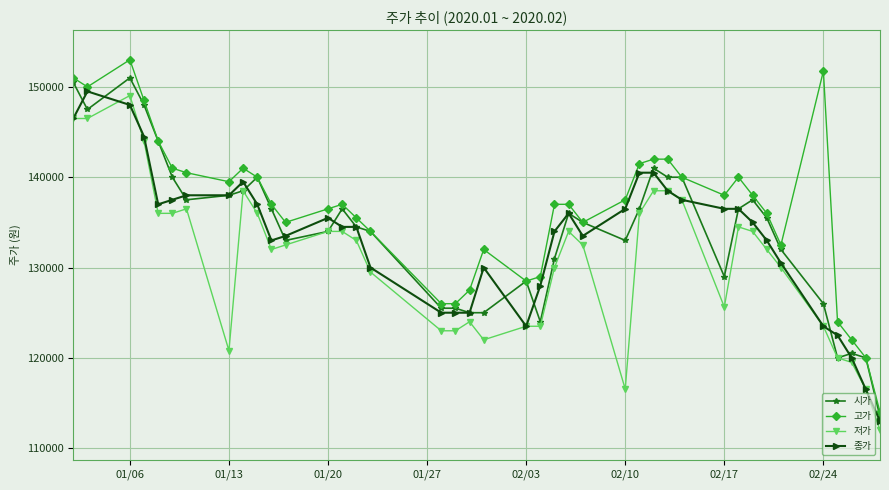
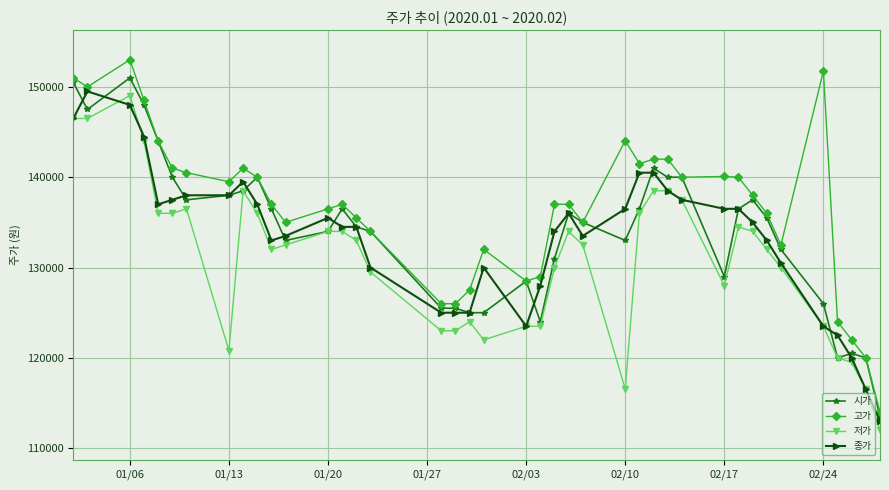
  {
    "고가": {
      "01/06": 153000,
      "01/13": 140000,
      "01/20": 137000,
-     "02/10": 138000,
-     "02/17": 138000,
+     "02/10": 144000,
+     "02/17": 140000,
      "02/24": 152000
    },
    "저가": {
      "01/06": 149000,
      "01/13": 121000,
      "02/10": 117000,
-     "02/17": 126000
+     "02/17": 128000
    }
  }
